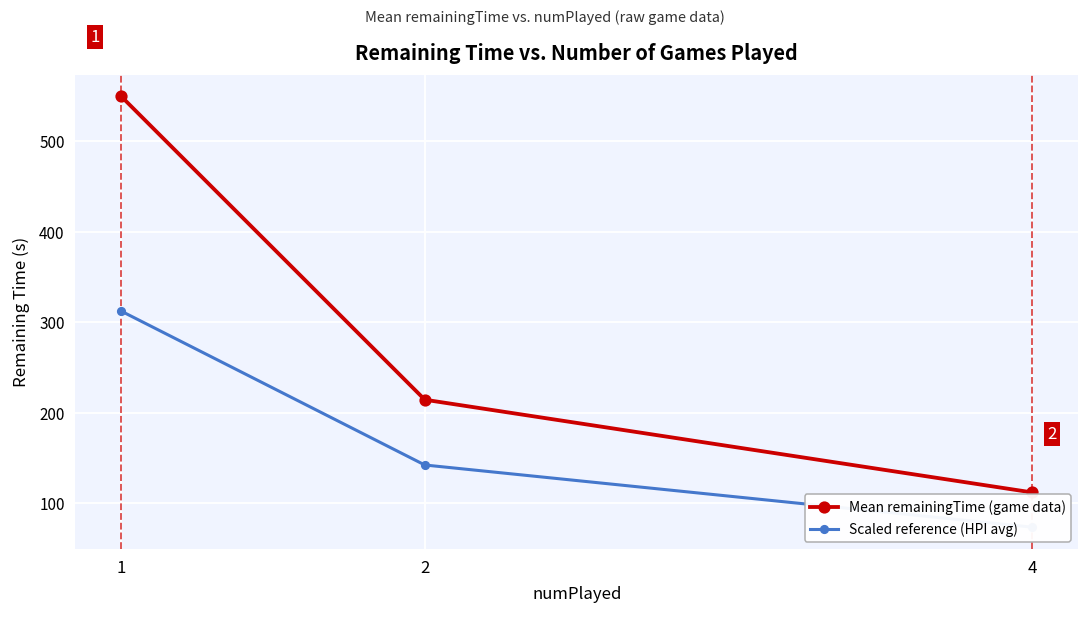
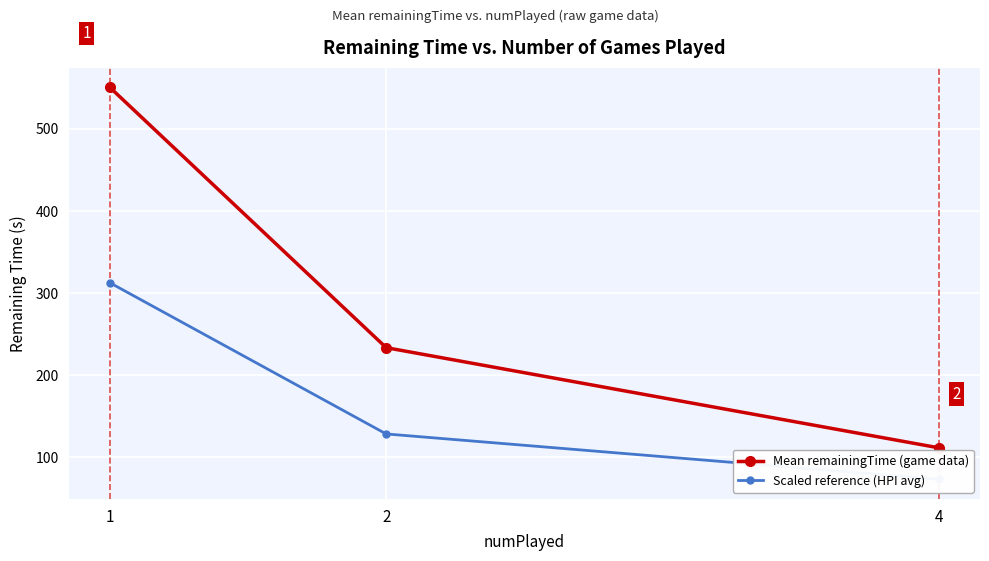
  {
    "Mean remainingTime (game data)": {
      "1": 550,
-     "2": 210,
+     "2": 230,
      "4": 110
    },
    "Scaled reference (HPI avg)": {
      "1": 310,
-     "2": 140
+     "2": 130
    }
  }
